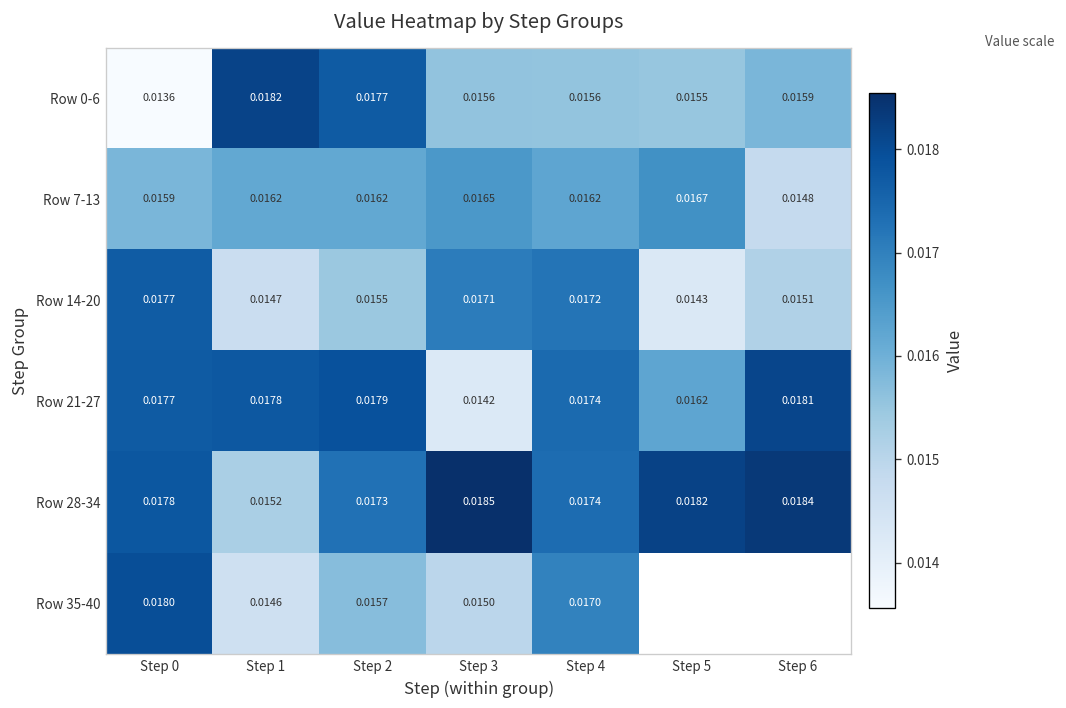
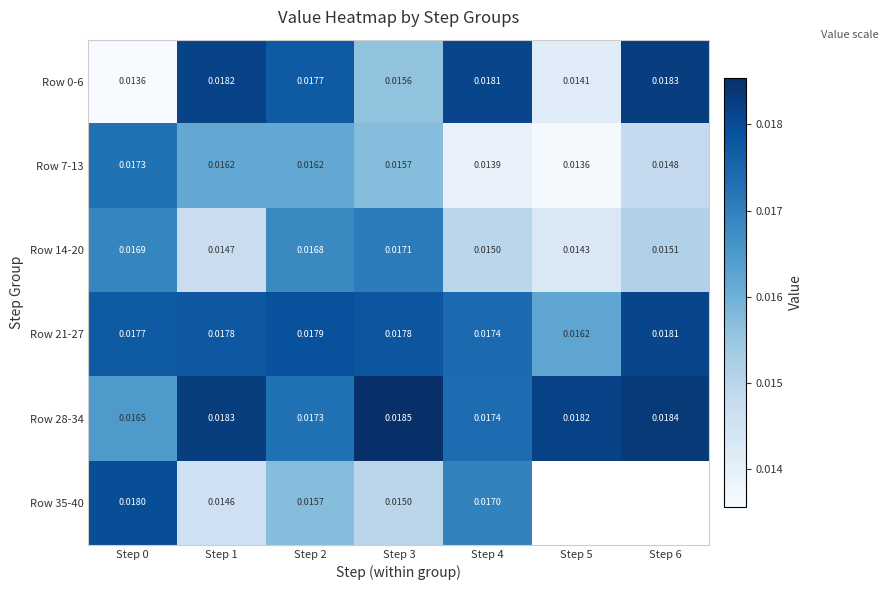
  {
    "Row 0-6": {
      "Step 0": 0.0136,
      "Step 1": 0.0182,
      "Step 2": 0.0177,
      "Step 3": 0.0156,
-     "Step 4": 0.0156,
-     "Step 5": 0.0155,
-     "Step 6": 0.0159
+     "Step 4": 0.0181,
+     "Step 5": 0.0141,
+     "Step 6": 0.0183
    },
    "Row 7-13": {
-     "Step 0": 0.0159,
+     "Step 0": 0.0173,
      "Step 1": 0.0162,
      "Step 2": 0.0162,
-     "Step 3": 0.0165,
-     "Step 4": 0.0162,
-     "Step 5": 0.0167,
+     "Step 3": 0.0157,
+     "Step 4": 0.0139,
+     "Step 5": 0.0136,
      "Step 6": 0.0148
    },
    "Row 14-20": {
-     "Step 0": 0.0177,
+     "Step 0": 0.0169,
      "Step 1": 0.0147,
-     "Step 2": 0.0155,
+     "Step 2": 0.0168,
      "Step 3": 0.0171,
-     "Step 4": 0.0172,
+     "Step 4": 0.0150,
      "Step 5": 0.0143,
      "Step 6": 0.0151
    },
    "Row 21-27": {
      "Step 0": 0.0177,
      "Step 1": 0.0178,
      "Step 2": 0.0179,
-     "Step 3": 0.0142,
+     "Step 3": 0.0178,
      "Step 4": 0.0174,
      "Step 5": 0.0162,
      "Step 6": 0.0181
    },
    "Row 28-34": {
-     "Step 0": 0.0178,
-     "Step 1": 0.0152,
+     "Step 0": 0.0165,
+     "Step 1": 0.0183,
      "Step 2": 0.0173,
      "Step 3": 0.0185,
      "Step 4": 0.0174,
      "Step 5": 0.0182,
      "Step 6": 0.0184
    },
    "Row 35-40": {
      "Step 0": 0.0180,
      "Step 1": 0.0146,
      "Step 2": 0.0157,
      "Step 3": 0.0150,
      "Step 4": 0.0170
    }
  }
